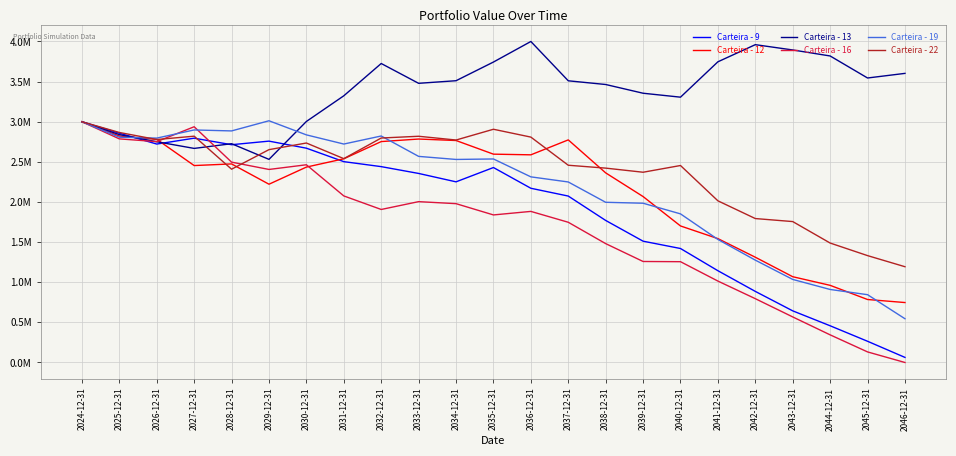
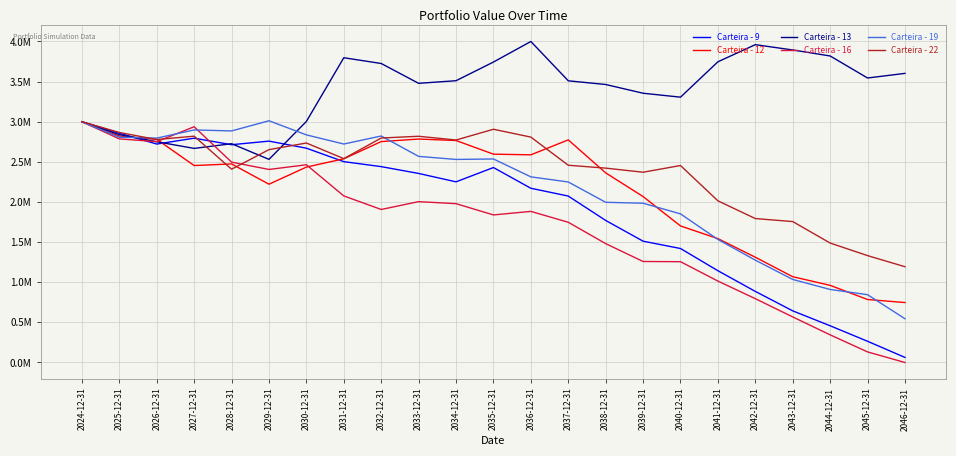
  {
    "Carteira - 9": {
      "2029-12-31": 2800000,
      "2030-12-31": 2700000,
      "2031-12-31": 2500000,
      "2032-12-31": 2400000,
      "2033-12-31": 2400000,
      "2034-12-31": 2300000,
      "2035-12-31": 2400000,
      "2036-12-31": 2200000,
      "2037-12-31": 2100000,
      "2038-12-31": 1800000,
      "2039-12-31": 1500000,
      "2040-12-31": 1400000,
      "2041-12-31": 1100000,
      "2042-12-31": 900000,
      "2043-12-31": 600000,
      "2044-12-31": 500000,
      "2045-12-31": 300000,
      "2046-12-31": 100000
    },
    "Carteira - 12": {
      "2027-12-31": 2500000,
      "2029-12-31": 2200000,
      "2032-12-31": 2800000,
      "2033-12-31": 2800000,
      "2035-12-31": 2600000,
      "2036-12-31": 2600000,
      "2037-12-31": 2800000,
      "2038-12-31": 2400000,
      "2039-12-31": 2100000,
      "2040-12-31": 1700000,
      "2042-12-31": 1300000,
      "2043-12-31": 1100000,
      "2044-12-31": 1000000,
      "2045-12-31": 800000,
      "2046-12-31": 700000
    },
    "Carteira - 13": {
      "2027-12-31": 2700000,
      "2029-12-31": 2500000,
      "2030-12-31": 3000000,
-     "2031-12-31": 3300000,
+     "2031-12-31": 3800000,
      "2032-12-31": 3700000,
      "2033-12-31": 3500000,
      "2034-12-31": 3500000,
      "2035-12-31": 3700000,
      "2036-12-31": 4000000,
      "2037-12-31": 3500000,
      "2038-12-31": 3500000,
      "2039-12-31": 3400000,
      "2040-12-31": 3300000,
      "2041-12-31": 3700000,
      "2042-12-31": 4000000,
      "2043-12-31": 3900000,
      "2044-12-31": 3800000,
      "2045-12-31": 3500000,
      "2046-12-31": 3600000
    },
    "Carteira - 19": {
      "2027-12-31": 2900000,
      "2028-12-31": 2900000,
      "2029-12-31": 3000000,
      "2030-12-31": 2800000,
      "2031-12-31": 2700000,
      "2033-12-31": 2600000,
      "2034-12-31": 2500000,
      "2035-12-31": 2500000,
      "2036-12-31": 2300000,
      "2037-12-31": 2200000,
      "2038-12-31": 2000000,
      "2039-12-31": 2000000,
      "2040-12-31": 1900000,
      "2042-12-31": 1300000,
      "2043-12-31": 1000000,
      "2044-12-31": 900000,
      "2045-12-31": 800000,
      "2046-12-31": 500000
    }
  }
